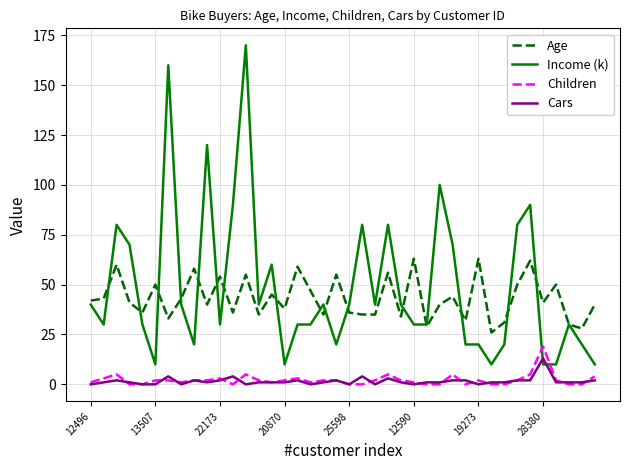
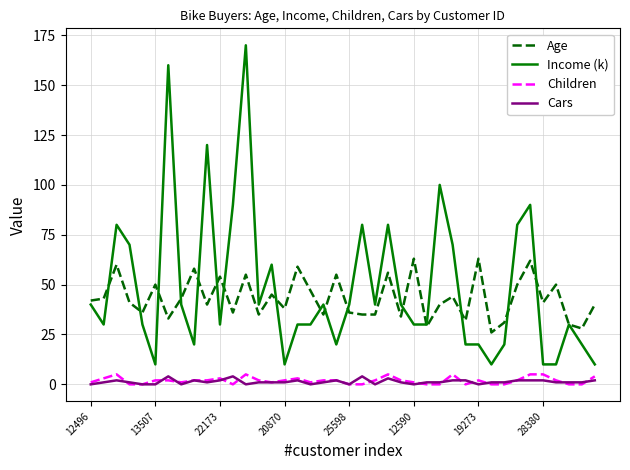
  {
    "Children": {
      "13507": 2,
      "19273": 2,
-     "28380": 19
+     "28380": 5
    },
    "Cars": {
      "13507": 0,
      "19273": 0,
-     "28380": 13
+     "28380": 2
    }
  }
